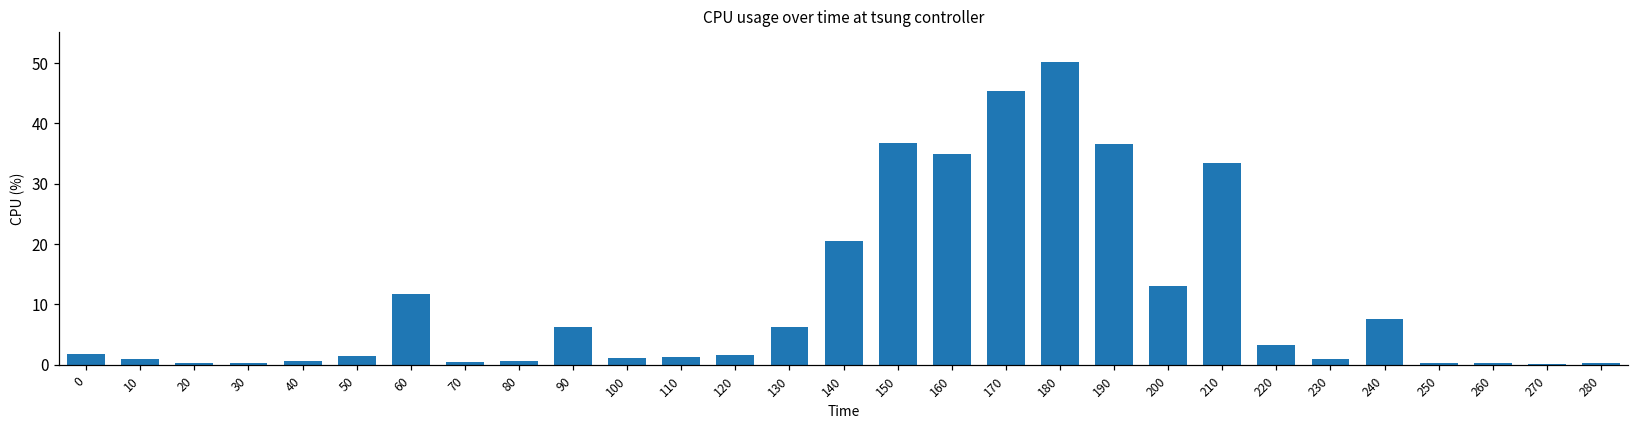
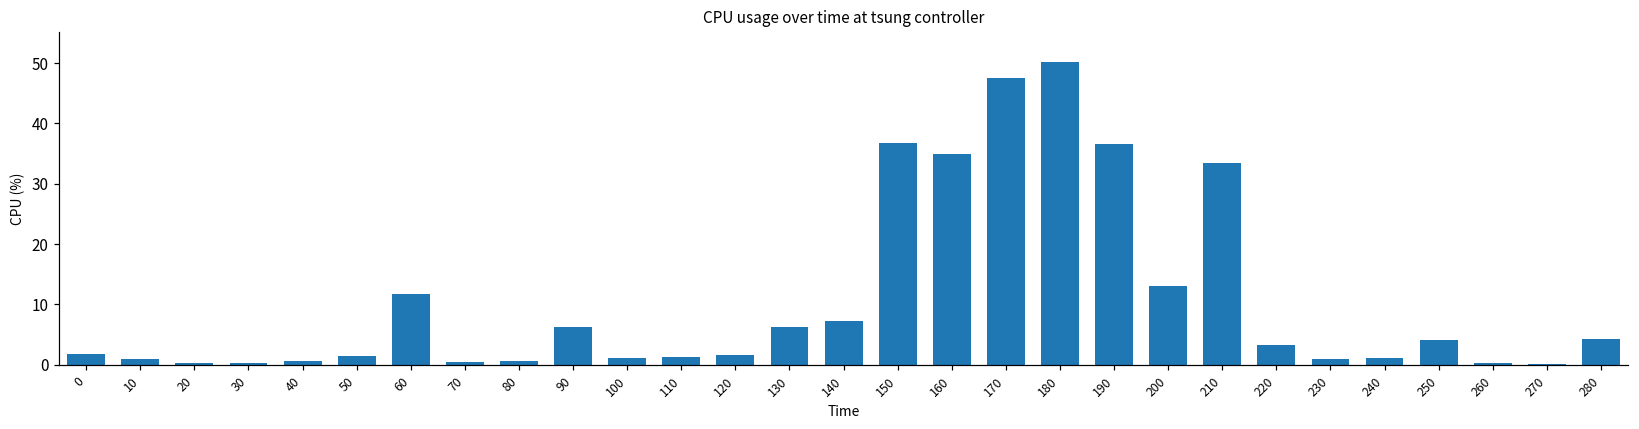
  {
    "0": 2,
    "10": 1,
    "40": 1,
    "50": 1,
    "60": 12,
    "70": 1,
    "80": 1,
    "90": 6,
    "100": 1,
    "110": 1,
    "120": 2,
    "130": 6,
-   "140": 20,
+   "140": 7,
    "150": 37,
    "160": 35,
-   "170": 45,
+   "170": 48,
    "180": 50,
    "190": 37,
    "200": 13,
    "210": 33,
    "220": 3,
    "230": 1,
-   "240": 8,
-   "250": 0,
-   "280": 0
+   "240": 1,
+   "250": 4,
+   "280": 4
  }
